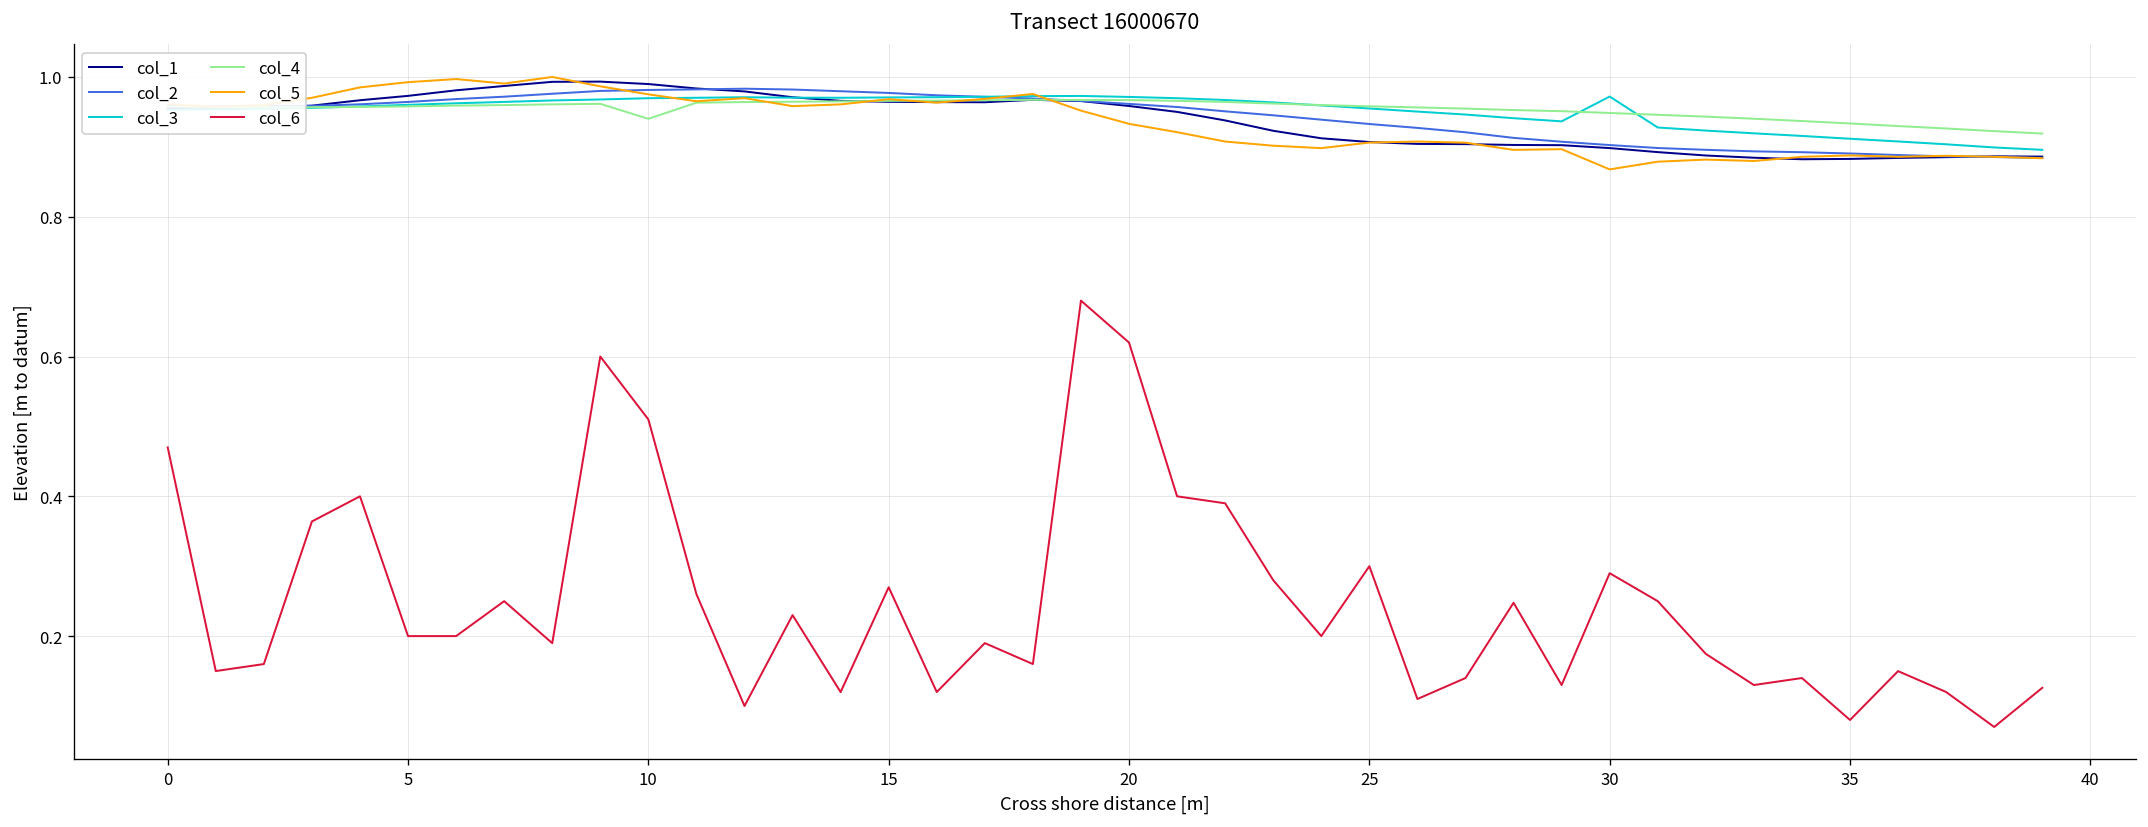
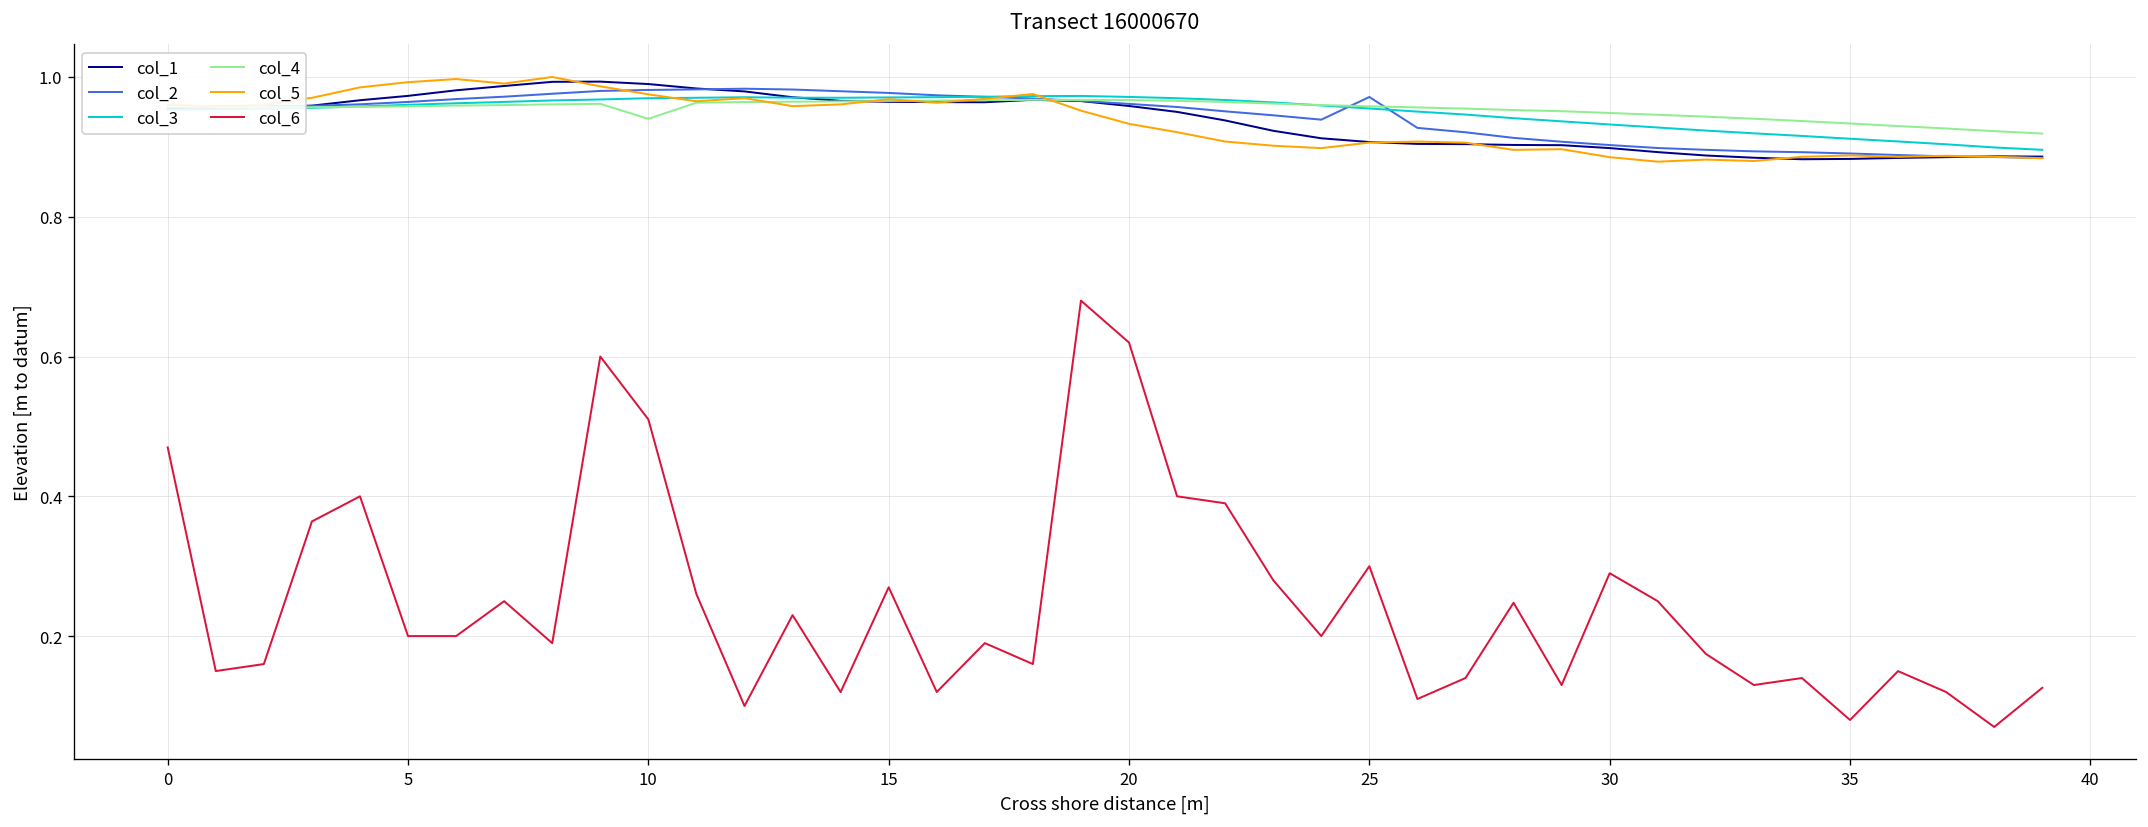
  {
    "col_1": {
      "5": 0.97,
      "10": 0.99,
      "35": 0.88
    },
    "col_2": {
      "10": 0.98,
      "15": 0.98,
-     "25": 0.93
+     "25": 0.97
    },
    "col_3": {
      "10": 0.97,
      "20": 0.97,
-     "30": 0.97,
+     "30": 0.93,
      "35": 0.91
    },
    "col_4": {
      "10": 0.94,
      "20": 0.97,
      "30": 0.95,
      "35": 0.93
    },
    "col_5": {
      "5": 0.99,
      "10": 0.98,
      "20": 0.93,
-     "30": 0.87
+     "30": 0.89
    },
    "col_6": {
      "0": 0.47,
      "5": 0.20,
      "10": 0.51,
      "15": 0.27,
      "20": 0.62,
      "25": 0.30,
      "30": 0.29,
      "35": 0.08
    }
  }
